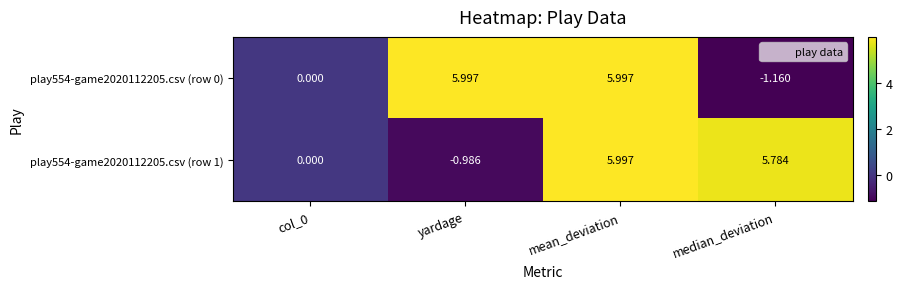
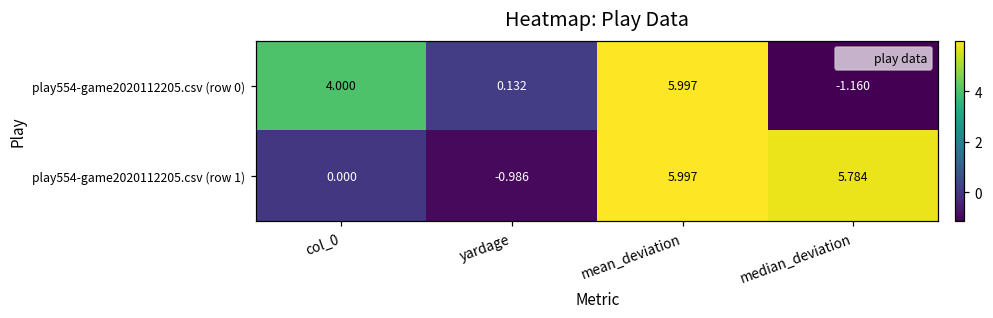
  {
    "play554-game2020112205.csv (row 0)": {
-     "col_0": 0.000,
-     "yardage": 5.997,
+     "col_0": 4.000,
+     "yardage": 0.132,
      "mean_deviation": 5.997,
      "median_deviation": -1.160
    },
    "play554-game2020112205.csv (row 1)": {
      "col_0": 0.000,
      "yardage": -0.986,
      "mean_deviation": 5.997,
      "median_deviation": 5.784
    }
  }
